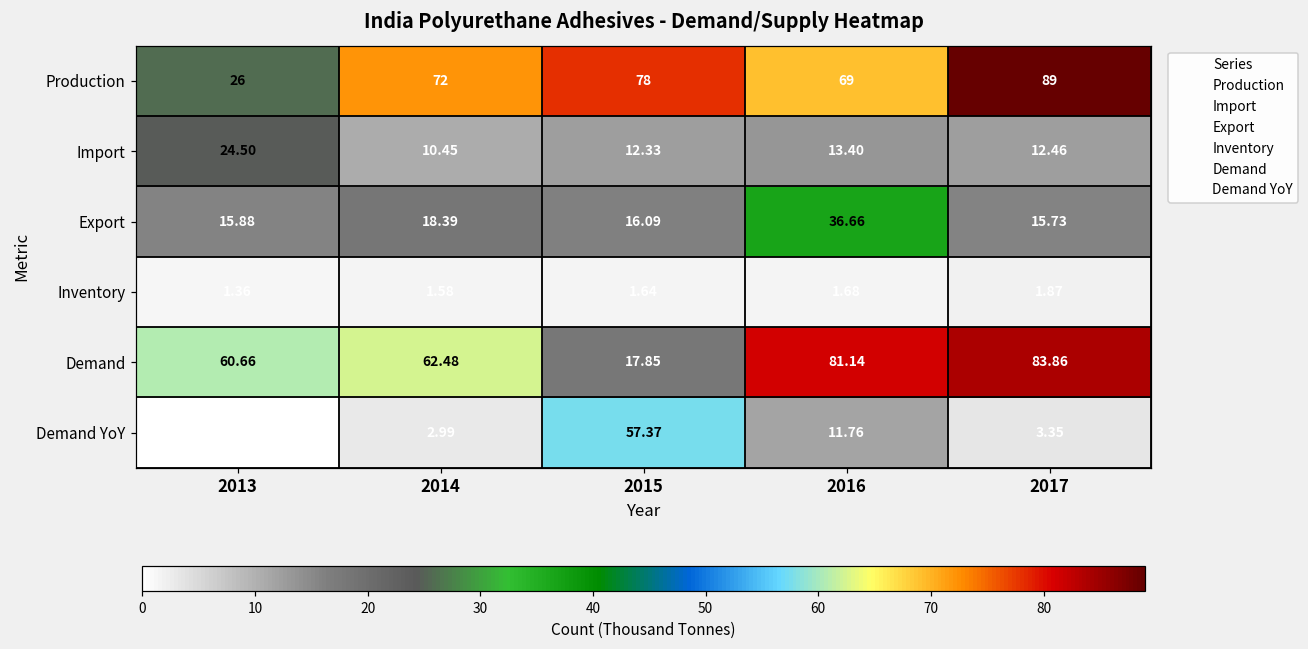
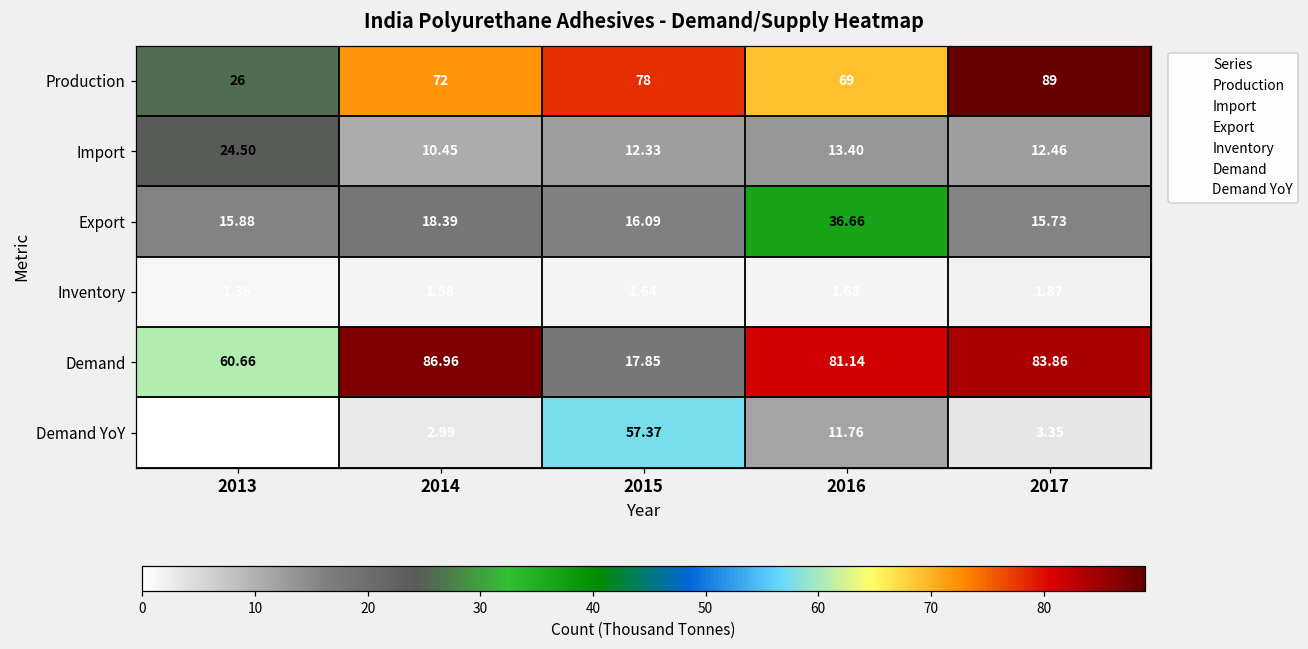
  {
    "Production": {
      "2013": 26,
      "2014": 72,
      "2015": 78,
      "2016": 69,
      "2017": 89
    },
    "Import": {
      "2013": 24.50,
      "2014": 10.45,
      "2015": 12.33,
      "2016": 13.40,
      "2017": 12.46
    },
    "Export": {
      "2013": 15.88,
      "2014": 18.39,
      "2015": 16.09,
      "2016": 36.66,
      "2017": 15.73
    },
    "Demand": {
      "2013": 60.66,
-     "2014": 62.48,
+     "2014": 86.96,
      "2015": 17.85,
      "2016": 81.14,
      "2017": 83.86
    },
    "Demand YoY": {
      "2015": 57.37,
      "2016": 11.76
    }
  }
